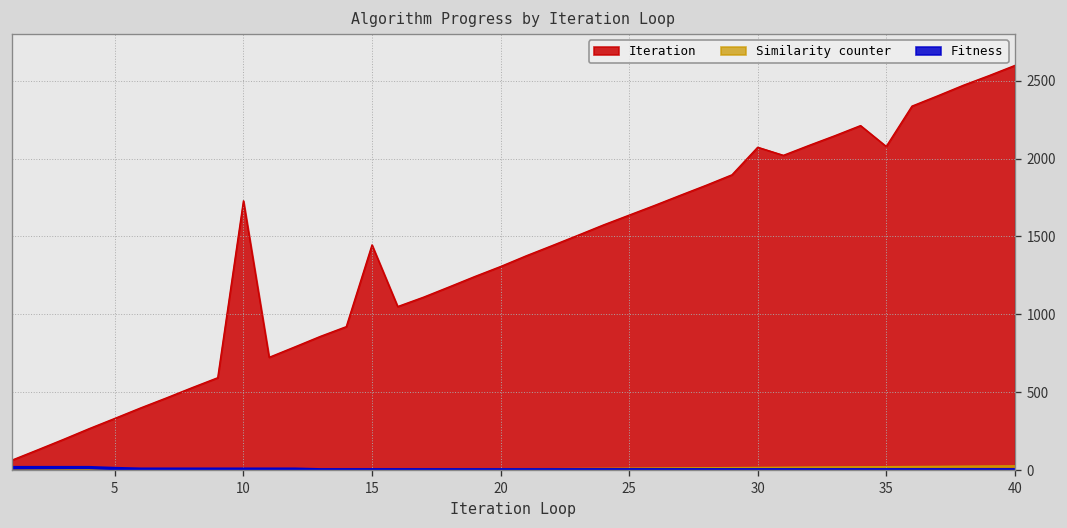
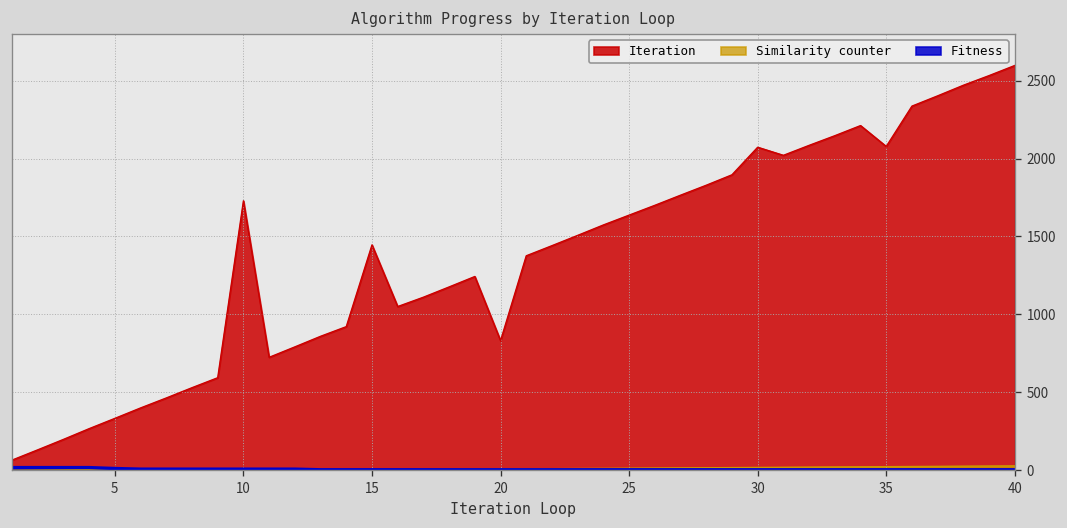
  {
    "Iteration": {
      "5": 330,
      "10": 1730,
      "15": 1450,
-     "20": 1310,
+     "20": 830,
      "25": 1640,
      "30": 2070,
      "35": 2080,
      "40": 2600
    },
    "Similarity counter": {
      "35": 20,
      "40": 30
    },
    "Fitness": {
      "35": 0,
      "40": 0
    }
  }
